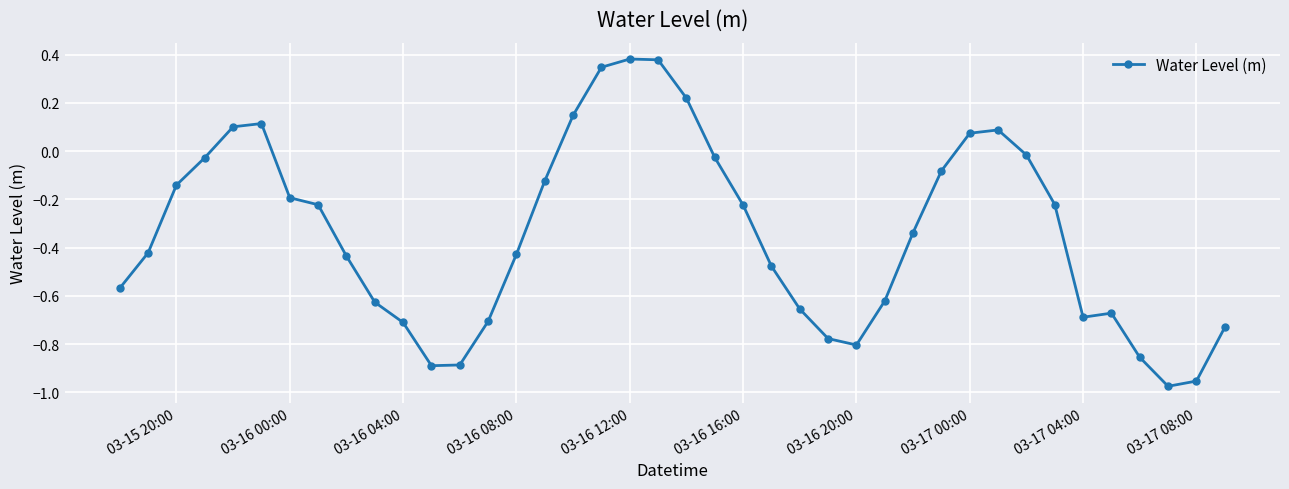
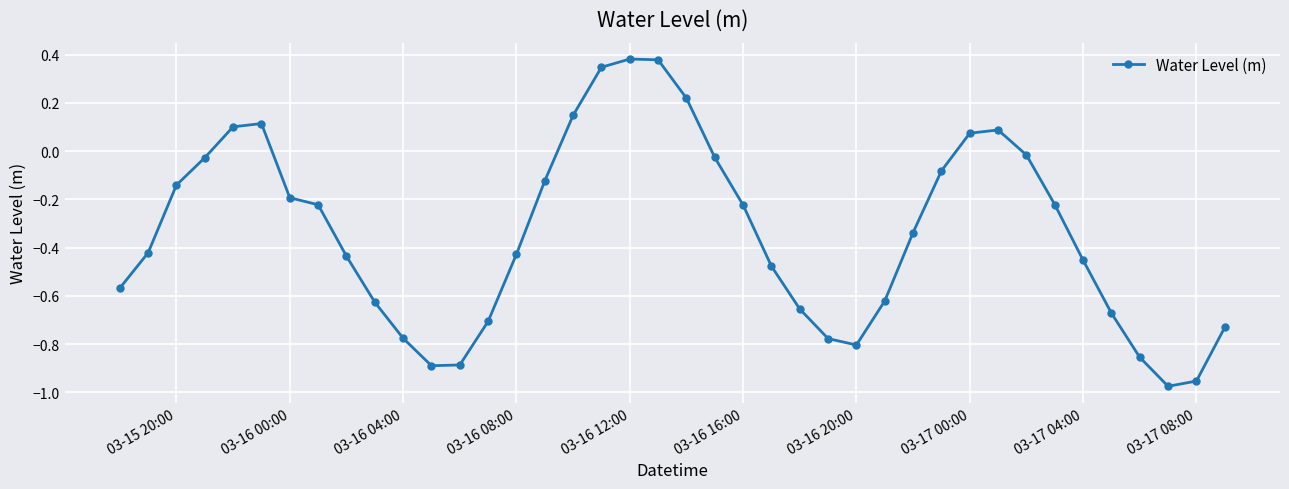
  {
    "03-15 20:00": -0.14,
    "03-16 00:00": -0.19,
-   "03-16 04:00": -0.71,
+   "03-16 04:00": -0.78,
    "03-16 08:00": -0.43,
    "03-16 12:00": 0.38,
    "03-16 16:00": -0.22,
    "03-16 20:00": -0.80,
    "03-17 00:00": 0.07,
-   "03-17 04:00": -0.69,
+   "03-17 04:00": -0.45,
    "03-17 08:00": -0.95
  }
